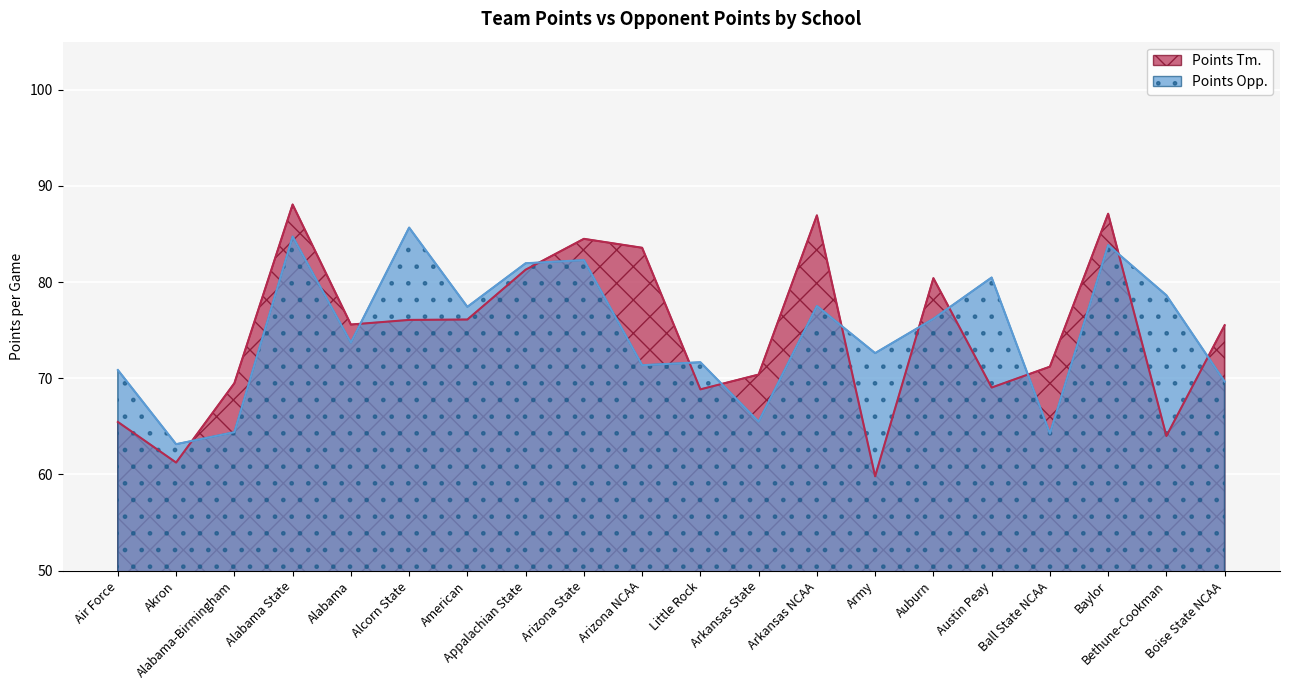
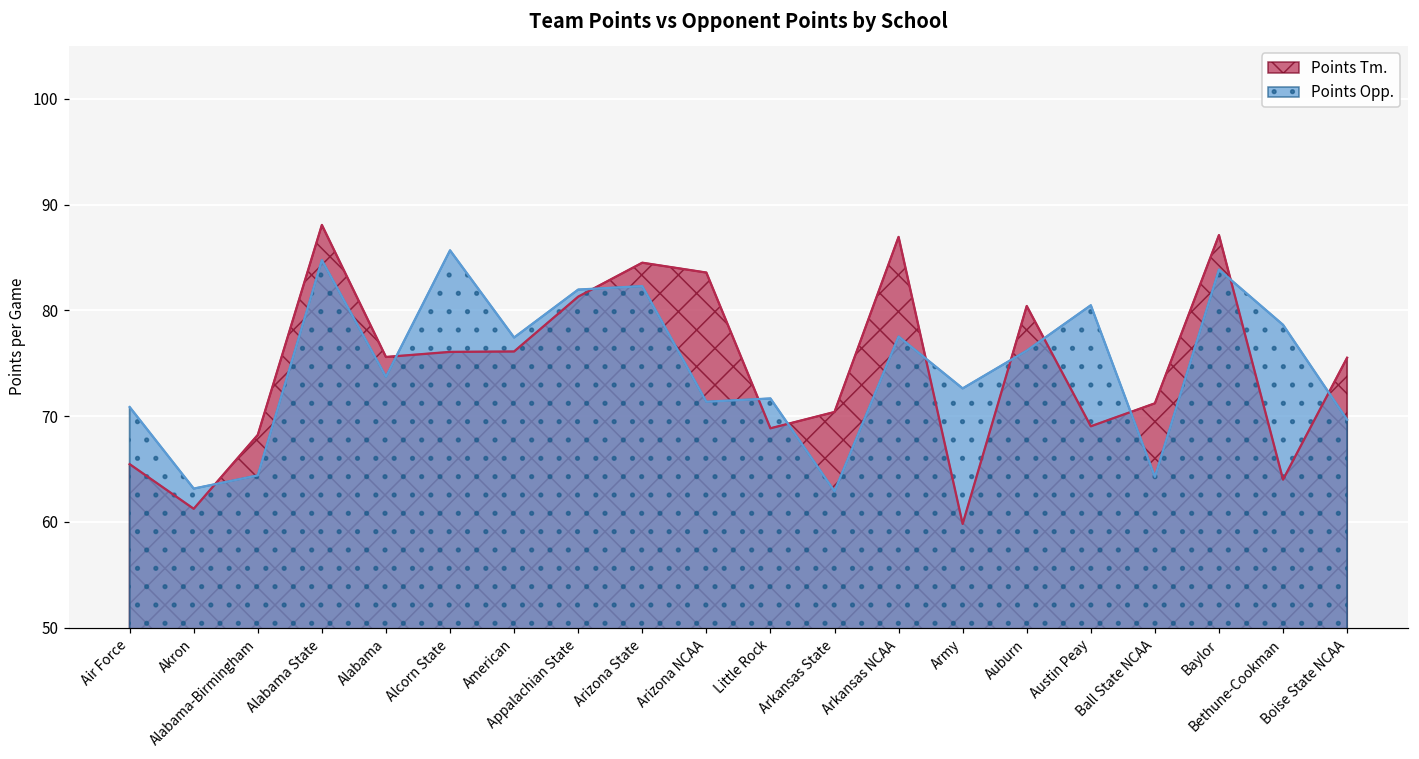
  {
    "Points Tm.": {
      "Air Force": 65,
      "Akron": 61,
-     "Alabama-Birmingham": 69,
+     "Alabama-Birmingham": 68,
      "Alabama State": 88,
      "Alabama": 76,
      "Alcorn State": 76,
      "American": 76,
      "Appalachian State": 81,
      "Arizona State": 85,
      "Arizona NCAA": 84,
      "Little Rock": 69,
      "Arkansas State": 70,
      "Arkansas NCAA": 87,
      "Army": 60,
      "Auburn": 80,
      "Austin Peay": 69,
      "Ball State NCAA": 71,
      "Baylor": 87,
      "Bethune-Cookman": 64,
      "Boise State NCAA": 76
    },
    "Points Opp.": {
      "Air Force": 71,
      "Akron": 63,
      "Alabama-Birmingham": 64,
      "Alabama State": 85,
      "Alabama": 74,
      "Alcorn State": 86,
      "American": 77,
      "Appalachian State": 82,
      "Arizona State": 82,
      "Arizona NCAA": 71,
      "Little Rock": 72,
-     "Arkansas State": 66,
+     "Arkansas State": 63,
      "Arkansas NCAA": 78,
      "Army": 73,
      "Auburn": 76,
      "Austin Peay": 80,
      "Ball State NCAA": 64,
      "Baylor": 84,
      "Bethune-Cookman": 79,
      "Boise State NCAA": 70
    }
  }
